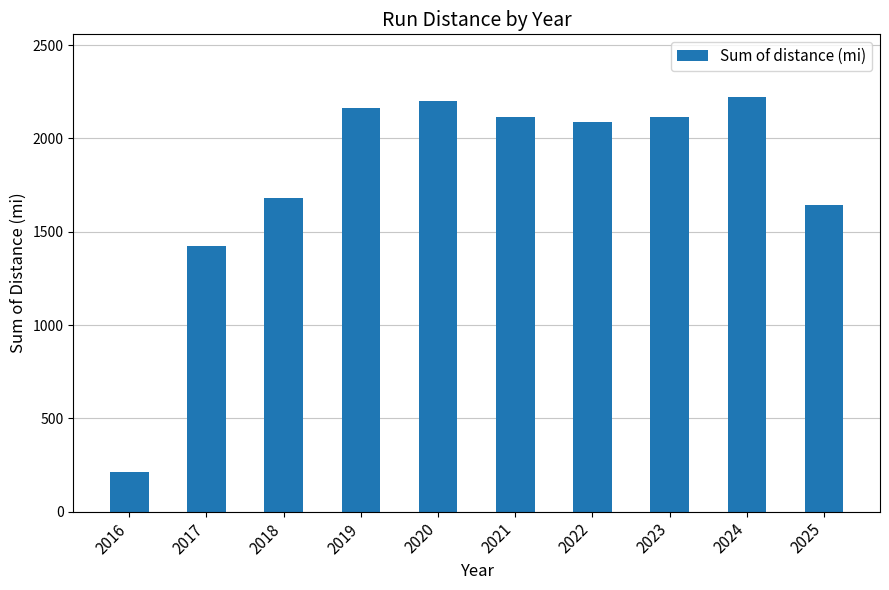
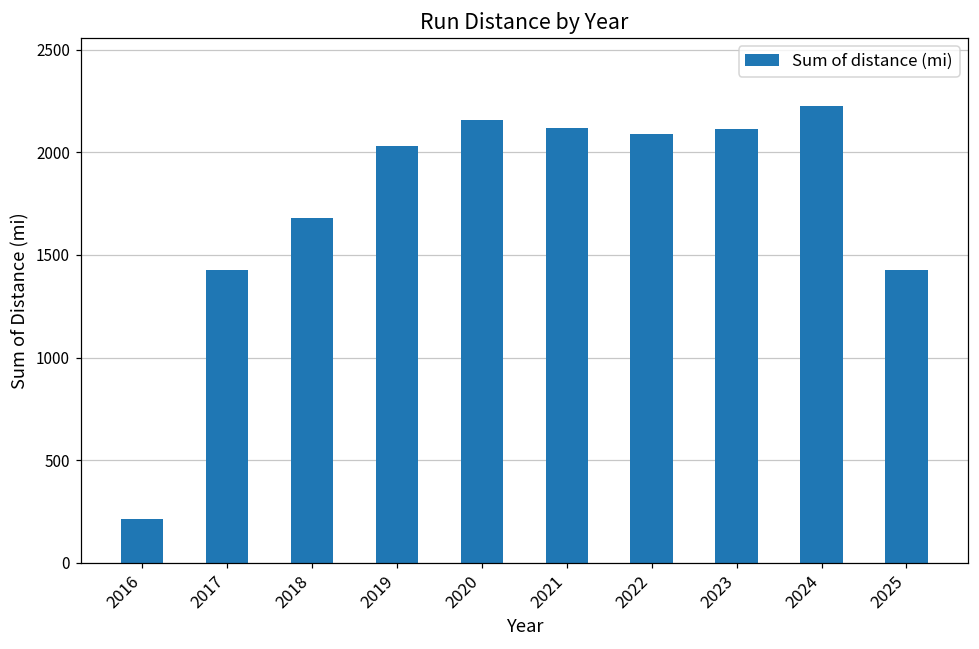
  {
    "2016": 220,
    "2017": 1420,
    "2018": 1680,
-   "2019": 2160,
-   "2020": 2200,
+   "2019": 2030,
+   "2020": 2160,
    "2021": 2120,
    "2022": 2090,
    "2023": 2120,
    "2024": 2220,
-   "2025": 1640
+   "2025": 1420
  }
